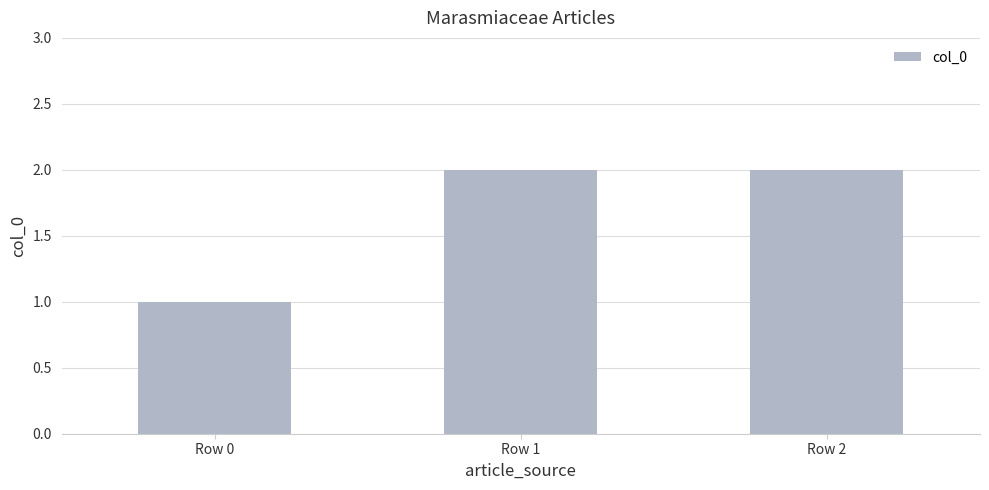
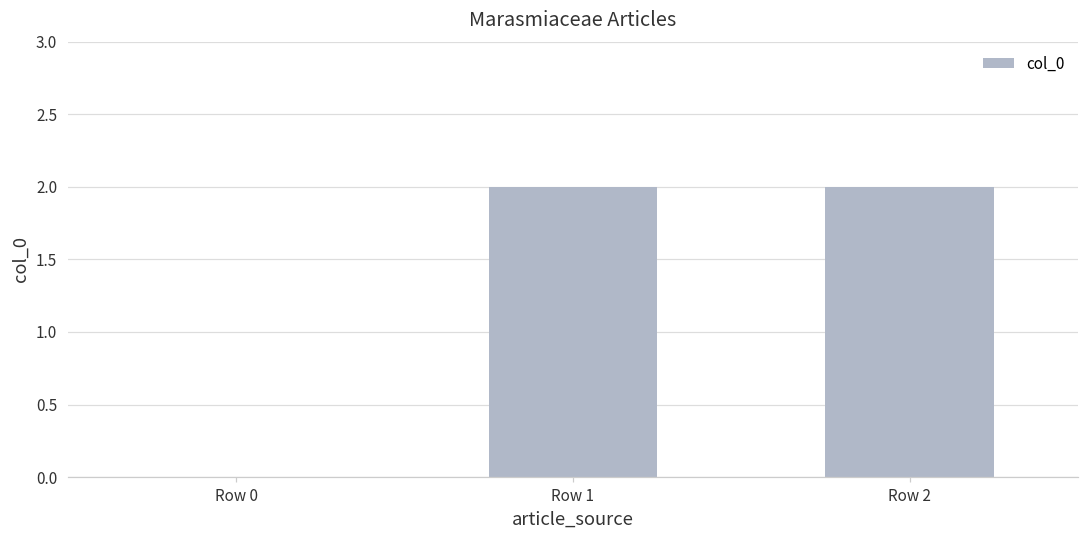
  {
-   "Row 0": 1,
+   "Row 0": 0,
    "Row 1": 2,
    "Row 2": 2
  }
